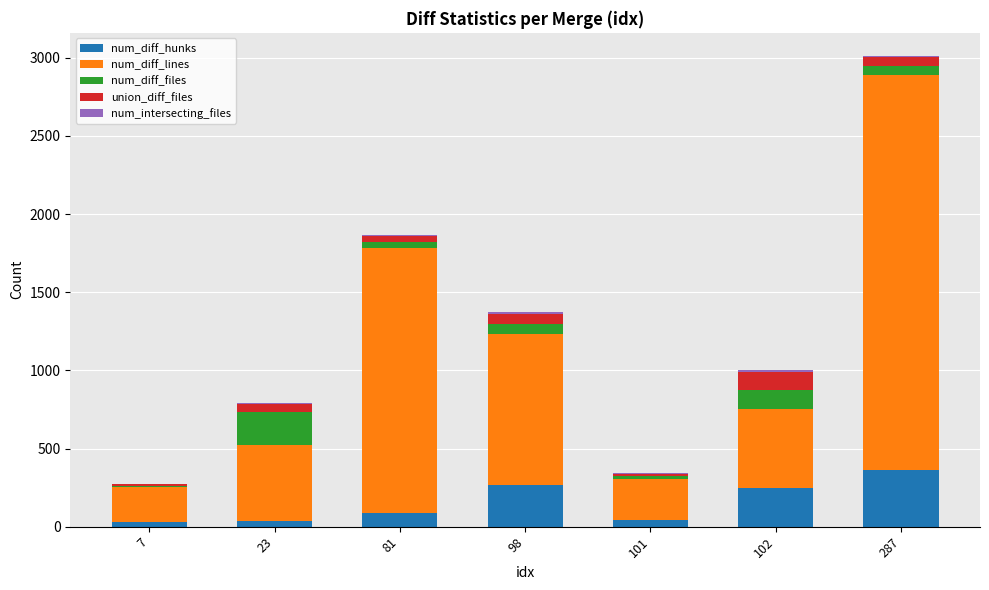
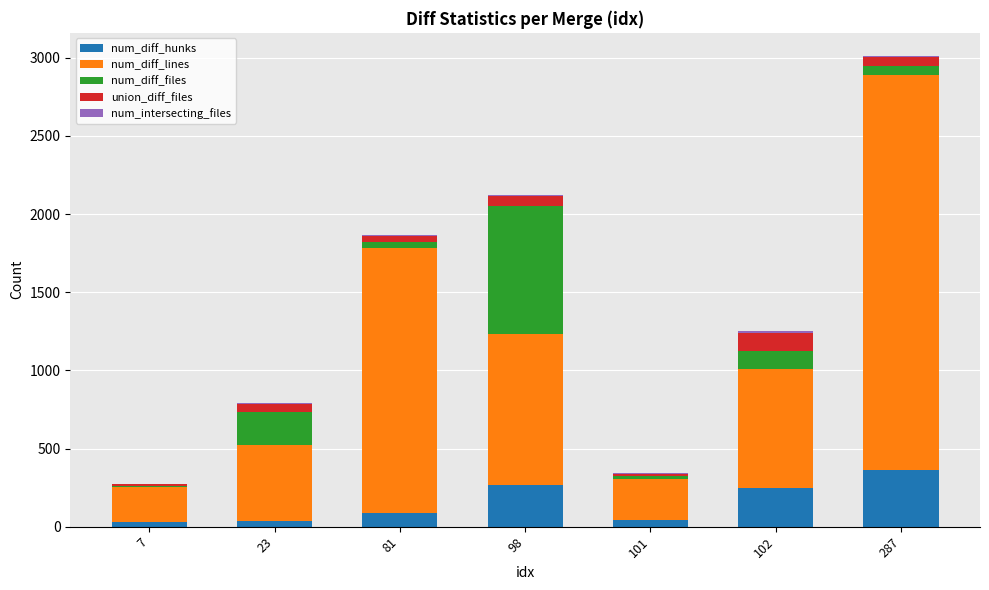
  {
    "num_diff_hunks": {
      "7": 30,
      "23": 40,
      "81": 90,
      "98": 270,
      "101": 40,
      "102": 250,
      "287": 370
    },
    "num_diff_lines": {
      "7": 220,
      "23": 490,
      "81": 1690,
      "98": 960,
      "101": 270,
-     "102": 510,
+     "102": 760,
      "287": 2530
    },
    "num_diff_files": {
      "23": 210,
      "81": 40,
-     "98": 70,
+     "98": 820,
      "101": 20,
      "102": 120,
      "287": 60
    },
    "union_diff_files": {
      "23": 60,
      "81": 40,
      "98": 70,
      "101": 20,
      "102": 120,
      "287": 60
    }
  }
